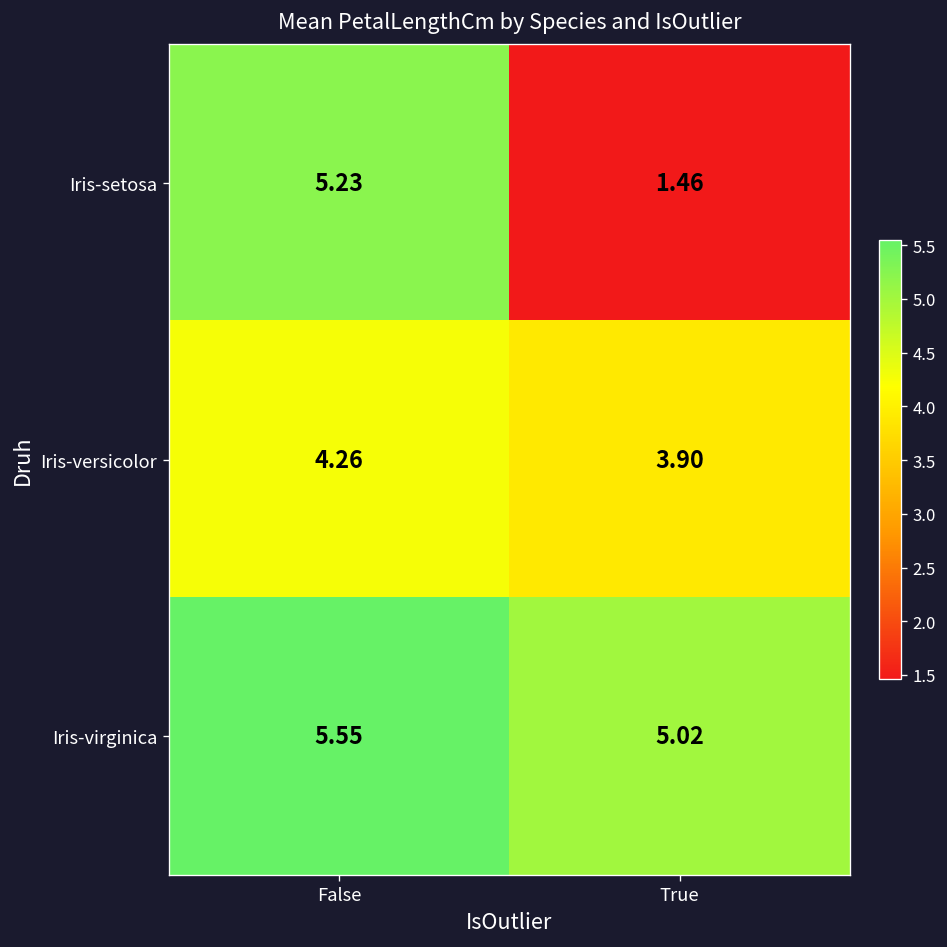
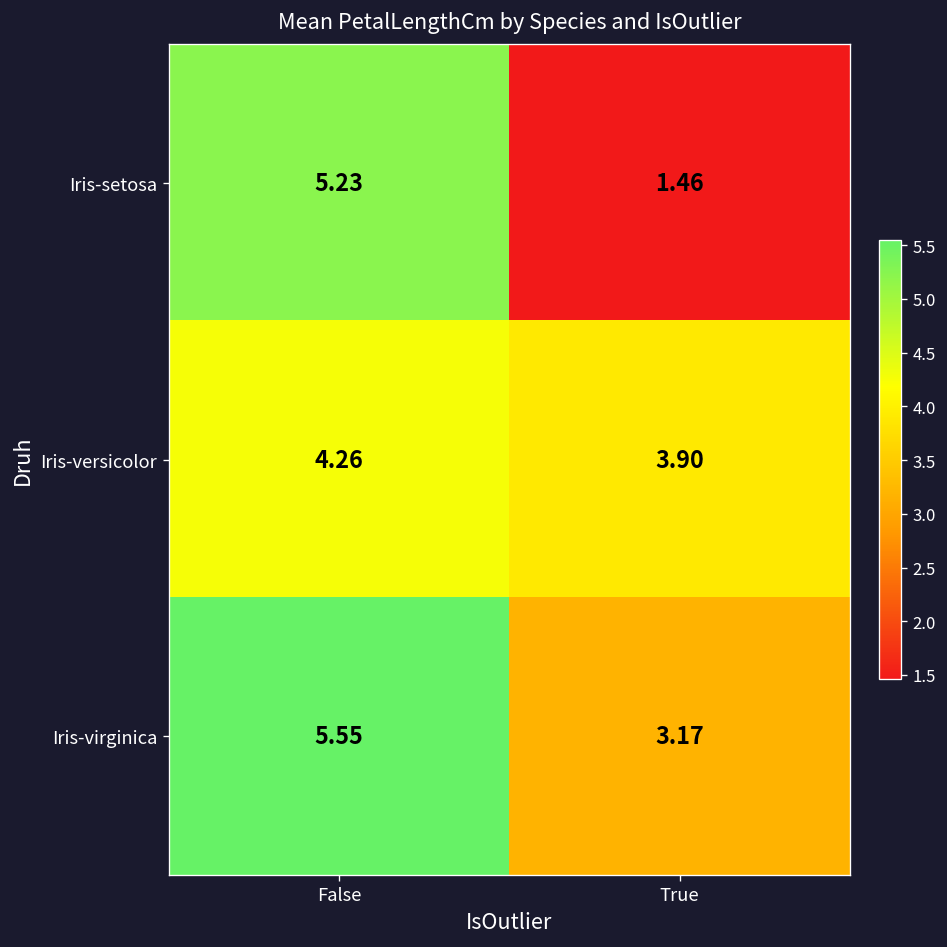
  {
    "Iris-setosa": {
      "False": 5.23,
      "True": 1.46
    },
    "Iris-versicolor": {
      "False": 4.26,
      "True": 3.90
    },
    "Iris-virginica": {
      "False": 5.55,
-     "True": 5.02
+     "True": 3.17
    }
  }
